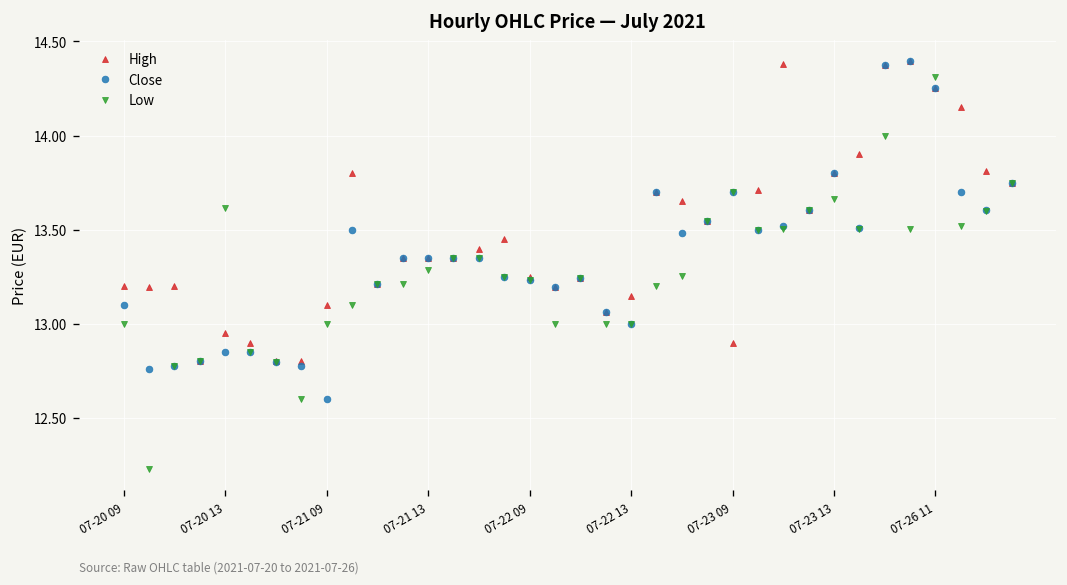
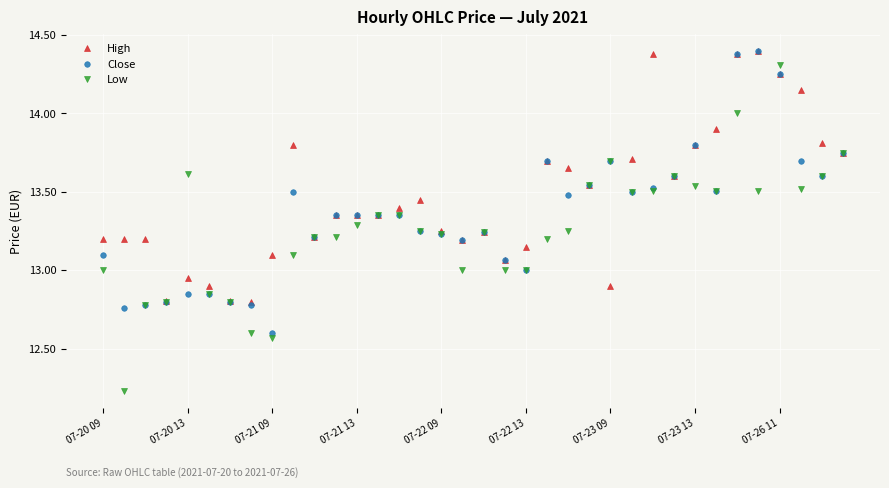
  {
    "High": {
      "07-20 09": 13.20,
      "07-20 13": 12.95,
      "07-21 09": 13.10,
      "07-22 09": 13.25,
      "07-22 13": 13.15,
      "07-23 09": 12.90
    },
    "Close": {
      "07-20 09": 13.10,
      "07-20 13": 12.85,
      "07-21 09": 12.60
    },
    "Low": {
      "07-20 09": 13.00,
      "07-20 13": 13.61,
-     "07-21 09": 13.00,
+     "07-21 09": 12.57,
      "07-21 13": 13.29,
-     "07-23 13": 13.66,
+     "07-23 13": 13.54,
      "07-26 11": 14.31
    }
  }
